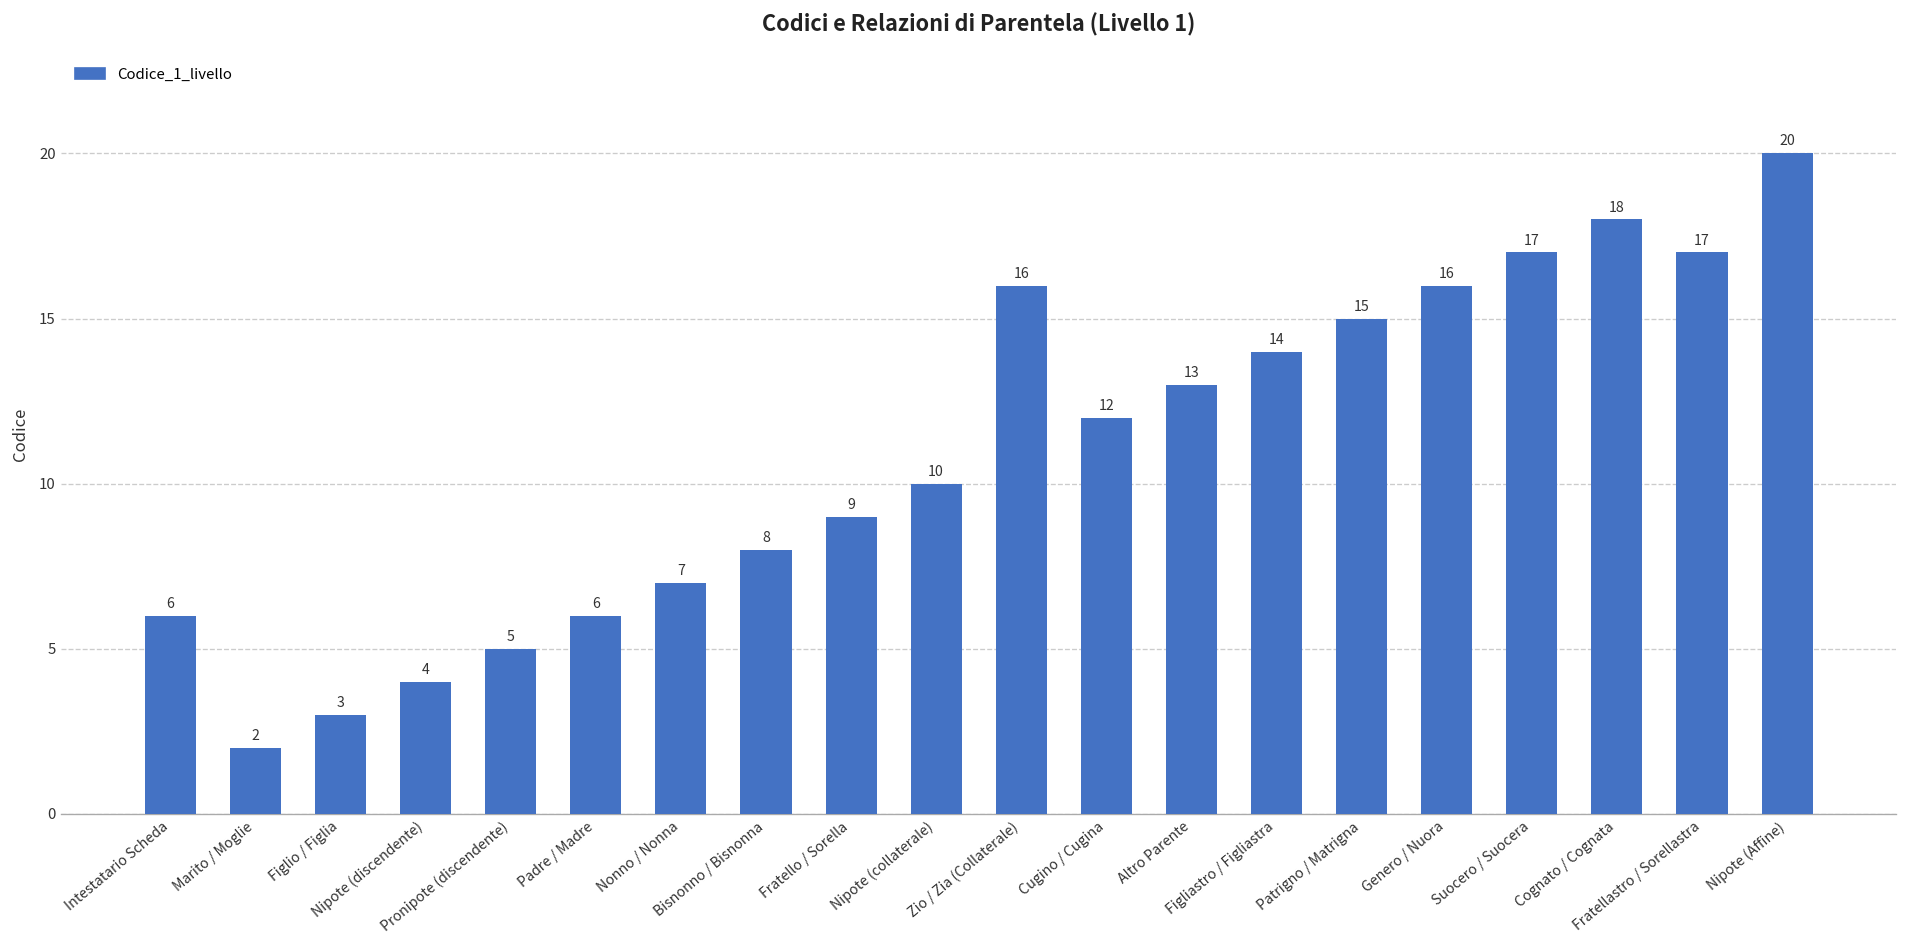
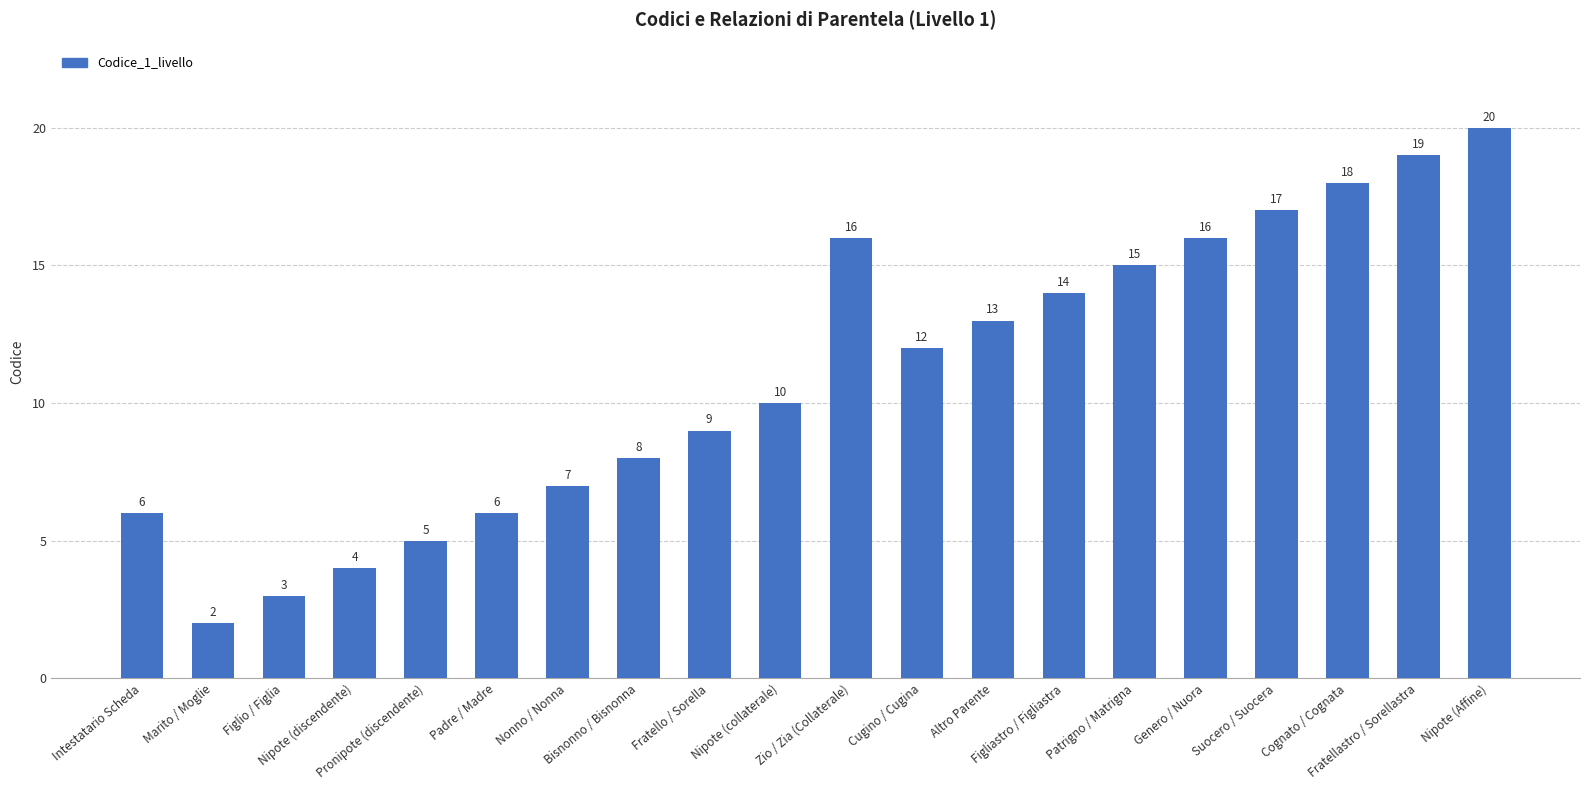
  {
    "Intestatario Scheda": 6,
    "Marito / Moglie": 2,
    "Figlio / Figlia": 3,
    "Nipote (discendente)": 4,
    "Pronipote (discendente)": 5,
    "Padre / Madre": 6,
    "Nonno / Nonna": 7,
    "Bisnonno / Bisnonna": 8,
    "Fratello / Sorella": 9,
    "Nipote (collaterale)": 10,
    "Zio / Zia (Collaterale)": 16,
    "Cugino / Cugina": 12,
    "Altro Parente": 13,
    "Figliastro / Figliastra": 14,
    "Patrigno / Matrigna": 15,
    "Genero / Nuora": 16,
    "Suocero / Suocera": 17,
    "Cognato / Cognata": 18,
-   "Fratellastro / Sorellastra": 17,
+   "Fratellastro / Sorellastra": 19,
    "Nipote (Affine)": 20
  }
